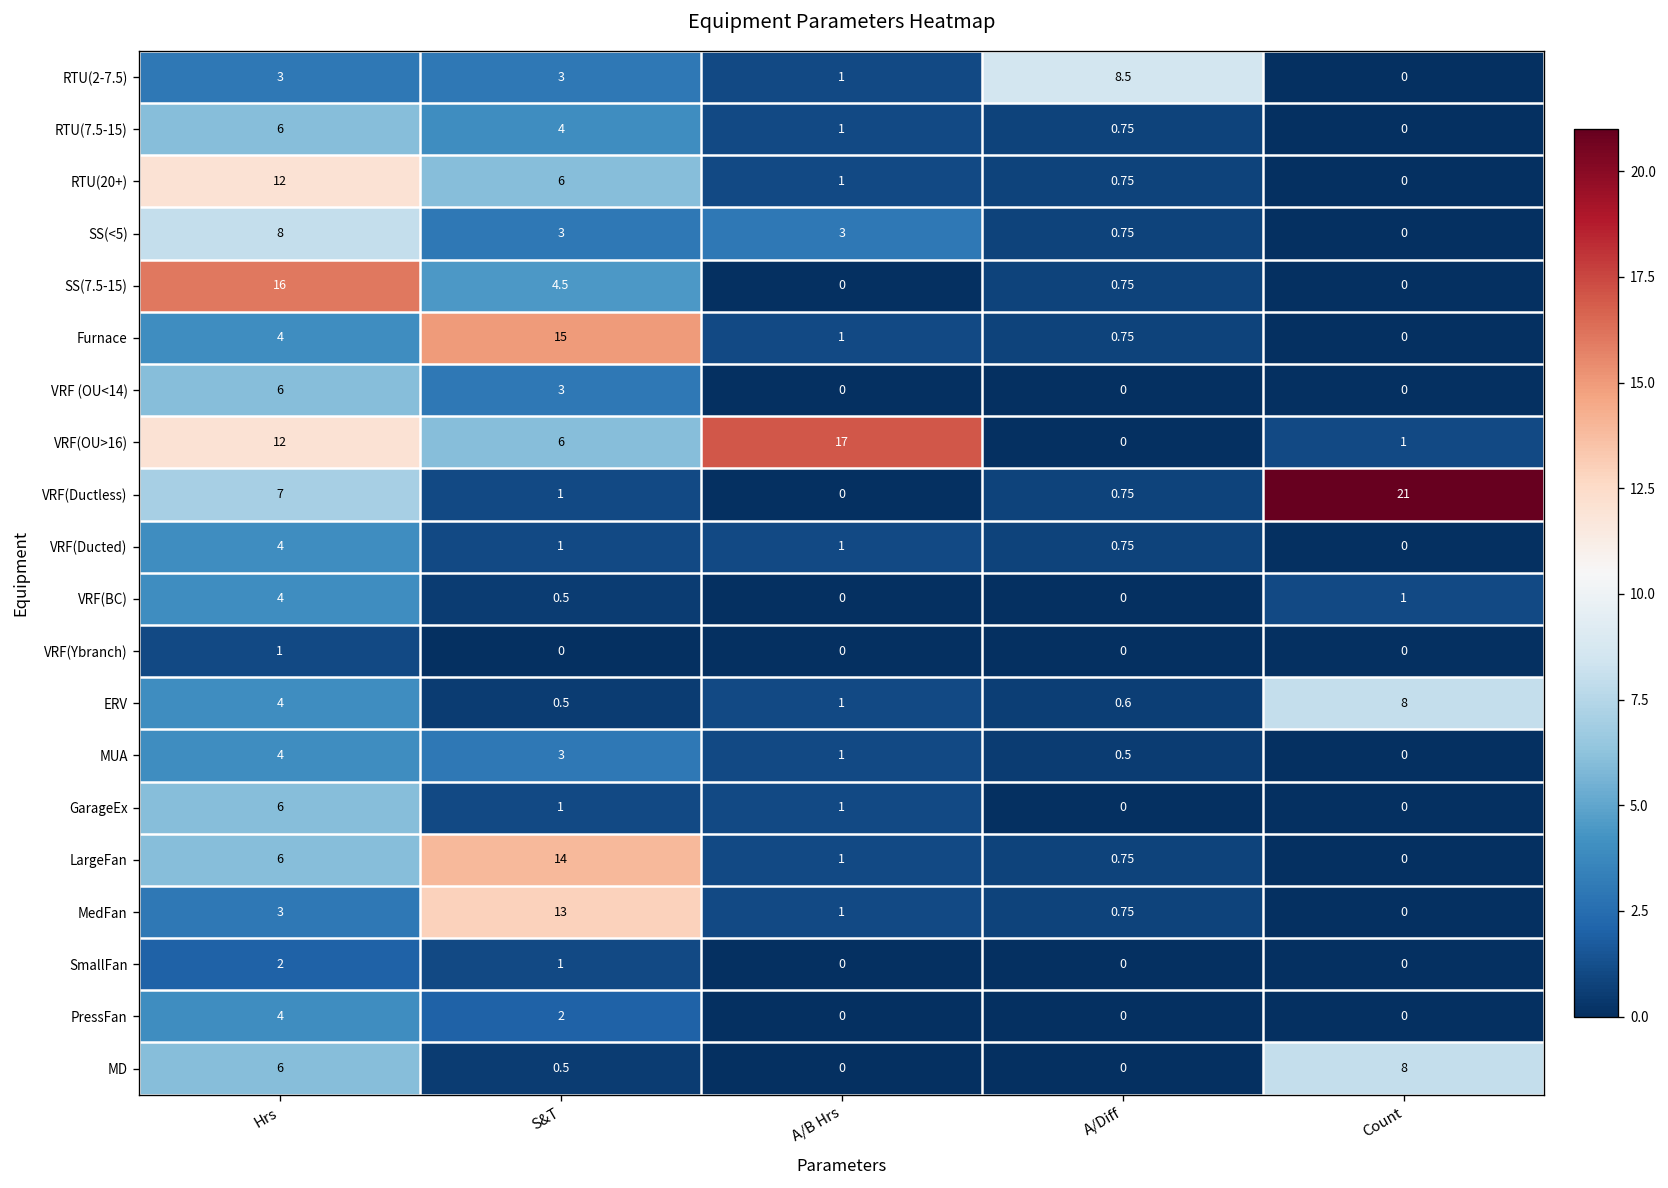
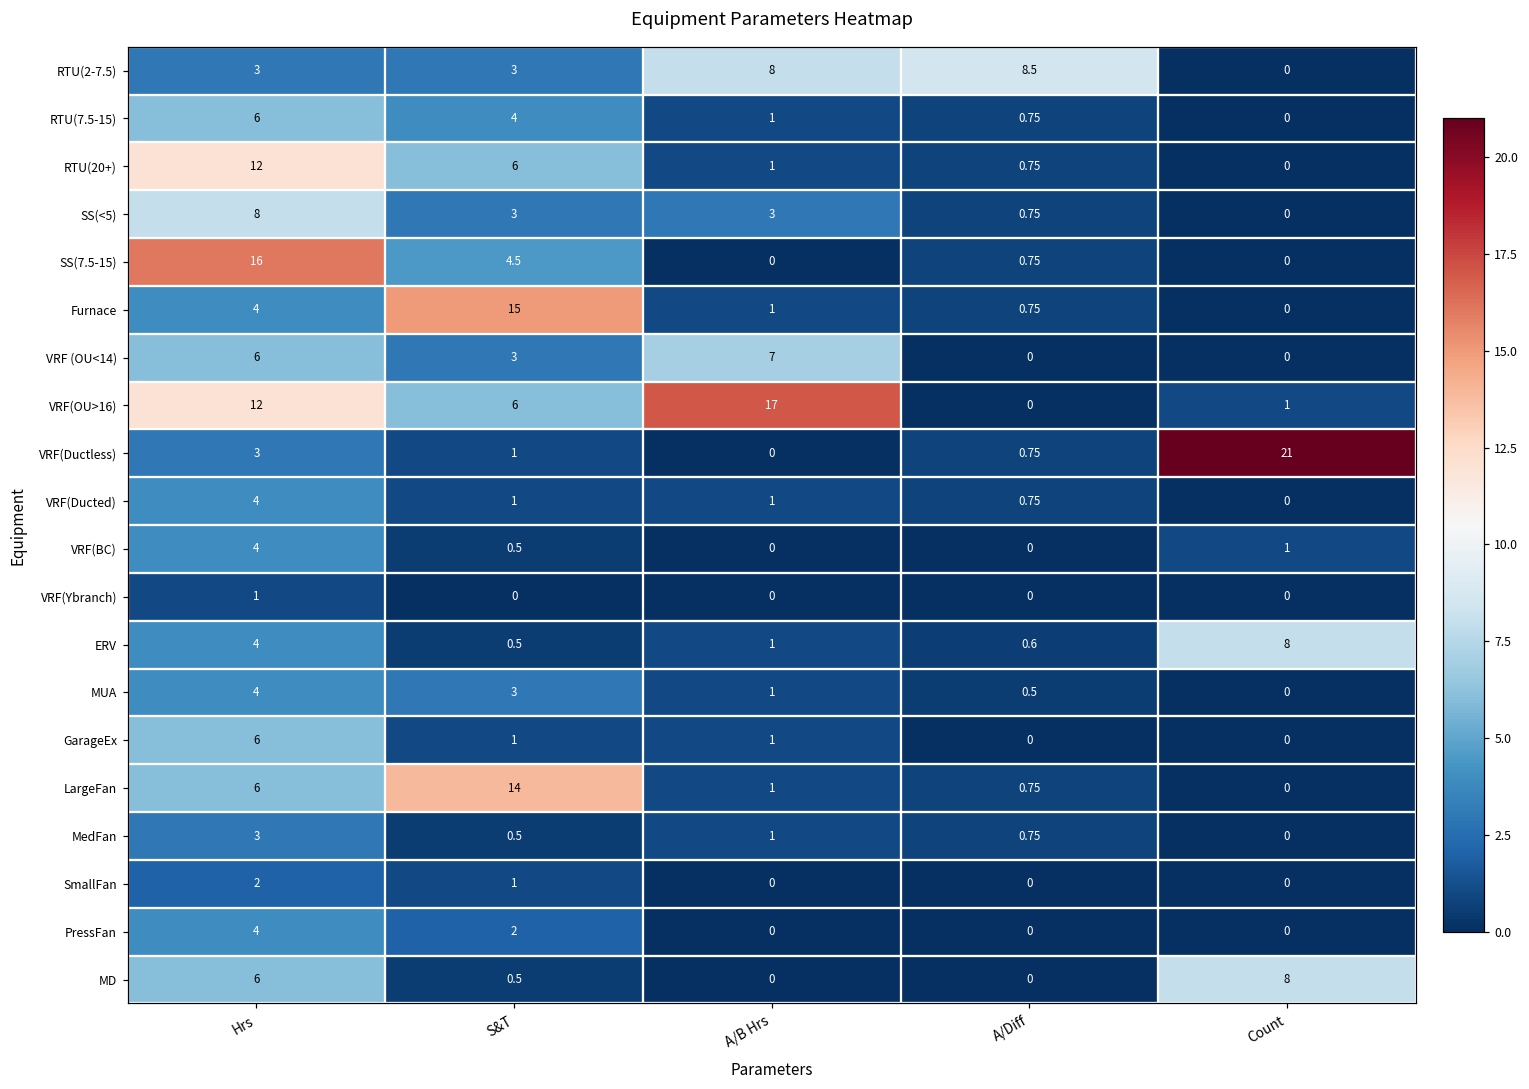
  {
    "RTU(2-7.5)": {
      "Hrs": 3,
      "S&T": 3,
-     "A/B Hrs": 1,
+     "A/B Hrs": 8,
      "A/Diff": 8.5,
      "Count": 0
    },
    "RTU(7.5-15)": {
      "Hrs": 6,
      "S&T": 4,
      "A/B Hrs": 1,
      "A/Diff": 0.75,
      "Count": 0
    },
    "RTU(20+)": {
      "Hrs": 12,
      "S&T": 6,
      "A/B Hrs": 1,
      "A/Diff": 0.75,
      "Count": 0
    },
    "SS(<5)": {
      "Hrs": 8,
      "S&T": 3,
      "A/B Hrs": 3,
      "A/Diff": 0.75,
      "Count": 0
    },
    "SS(7.5-15)": {
      "Hrs": 16,
      "S&T": 4.5,
      "A/B Hrs": 0,
      "A/Diff": 0.75,
      "Count": 0
    },
    "Furnace": {
      "Hrs": 4,
      "S&T": 15,
      "A/B Hrs": 1,
      "A/Diff": 0.75,
      "Count": 0
    },
    "VRF (OU<14)": {
      "Hrs": 6,
      "S&T": 3,
-     "A/B Hrs": 0,
+     "A/B Hrs": 7,
      "A/Diff": 0,
      "Count": 0
    },
    "VRF(OU>16)": {
      "Hrs": 12,
      "S&T": 6,
      "A/B Hrs": 17,
      "A/Diff": 0,
      "Count": 1
    },
    "VRF(Ductless)": {
-     "Hrs": 7,
+     "Hrs": 3,
      "S&T": 1,
      "A/B Hrs": 0,
      "A/Diff": 0.75,
      "Count": 21
    },
    "VRF(Ducted)": {
      "Hrs": 4,
      "S&T": 1,
      "A/B Hrs": 1,
      "A/Diff": 0.75,
      "Count": 0
    },
    "VRF(BC)": {
      "Hrs": 4,
      "S&T": 0.5,
      "A/B Hrs": 0,
      "A/Diff": 0,
      "Count": 1
    },
    "VRF(Ybranch)": {
      "Hrs": 1,
      "S&T": 0,
      "A/B Hrs": 0,
      "A/Diff": 0,
      "Count": 0
    },
    "ERV": {
      "Hrs": 4,
      "S&T": 0.5,
      "A/B Hrs": 1,
      "A/Diff": 0.6,
      "Count": 8
    },
    "MUA": {
      "Hrs": 4,
      "S&T": 3,
      "A/B Hrs": 1,
      "A/Diff": 0.5,
      "Count": 0
    },
    "GarageEx": {
      "Hrs": 6,
      "S&T": 1,
      "A/B Hrs": 1,
      "A/Diff": 0,
      "Count": 0
    },
    "LargeFan": {
      "Hrs": 6,
      "S&T": 14,
      "A/B Hrs": 1,
      "A/Diff": 0.75,
      "Count": 0
    },
    "MedFan": {
      "Hrs": 3,
-     "S&T": 13,
+     "S&T": 0.5,
      "A/B Hrs": 1,
      "A/Diff": 0.75,
      "Count": 0
    },
    "SmallFan": {
      "Hrs": 2,
      "S&T": 1,
      "A/B Hrs": 0,
      "A/Diff": 0,
      "Count": 0
    },
    "PressFan": {
      "Hrs": 4,
      "S&T": 2,
      "A/B Hrs": 0,
      "A/Diff": 0,
      "Count": 0
    },
    "MD": {
      "Hrs": 6,
      "S&T": 0.5,
      "A/B Hrs": 0,
      "A/Diff": 0,
      "Count": 8
    }
  }
